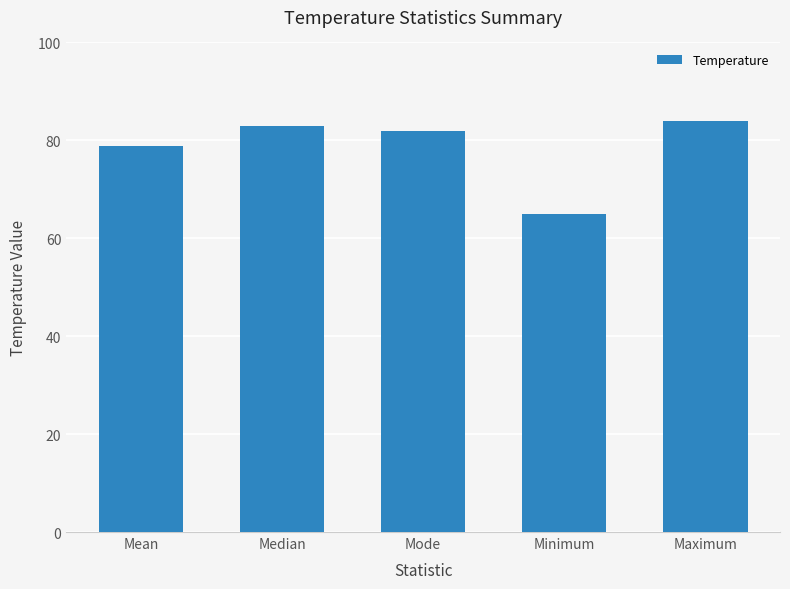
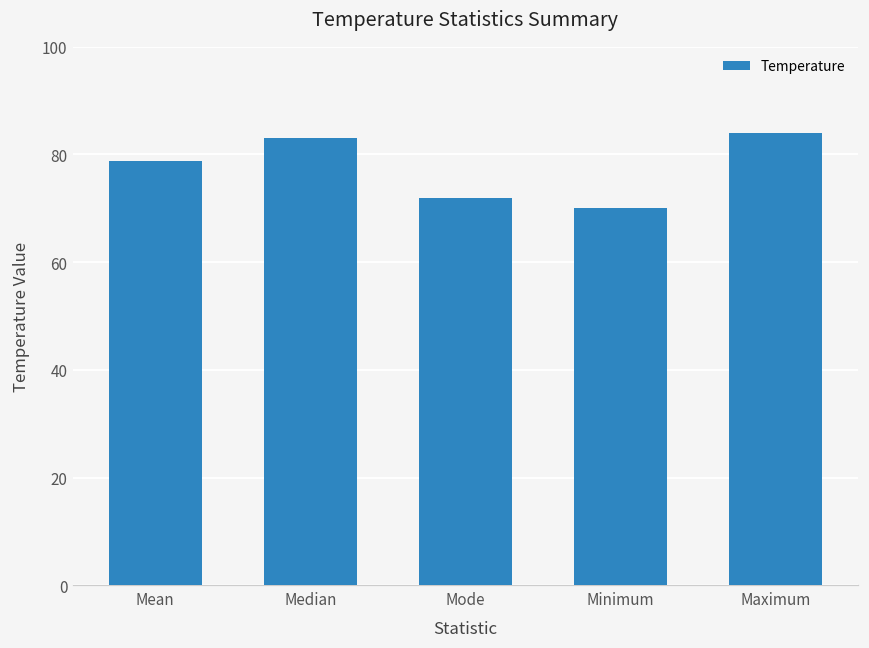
  {
    "Mean": 79,
    "Median": 83,
-   "Mode": 82,
-   "Minimum": 65,
+   "Mode": 72,
+   "Minimum": 70,
    "Maximum": 84
  }
